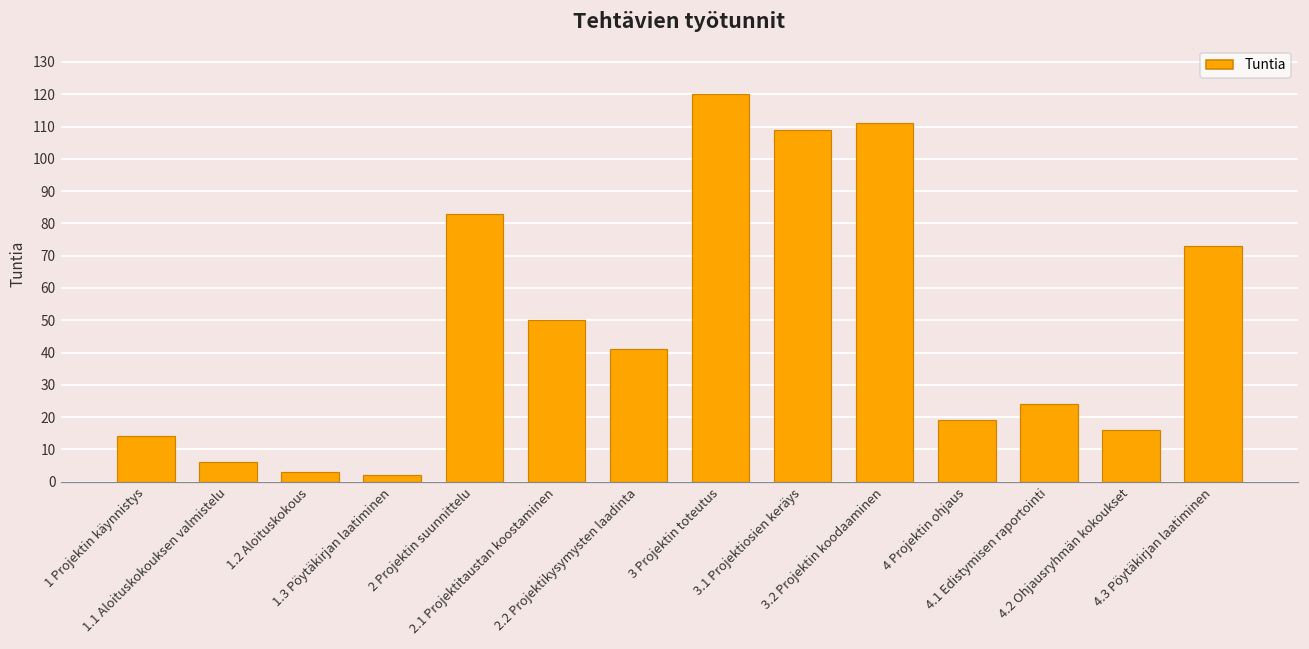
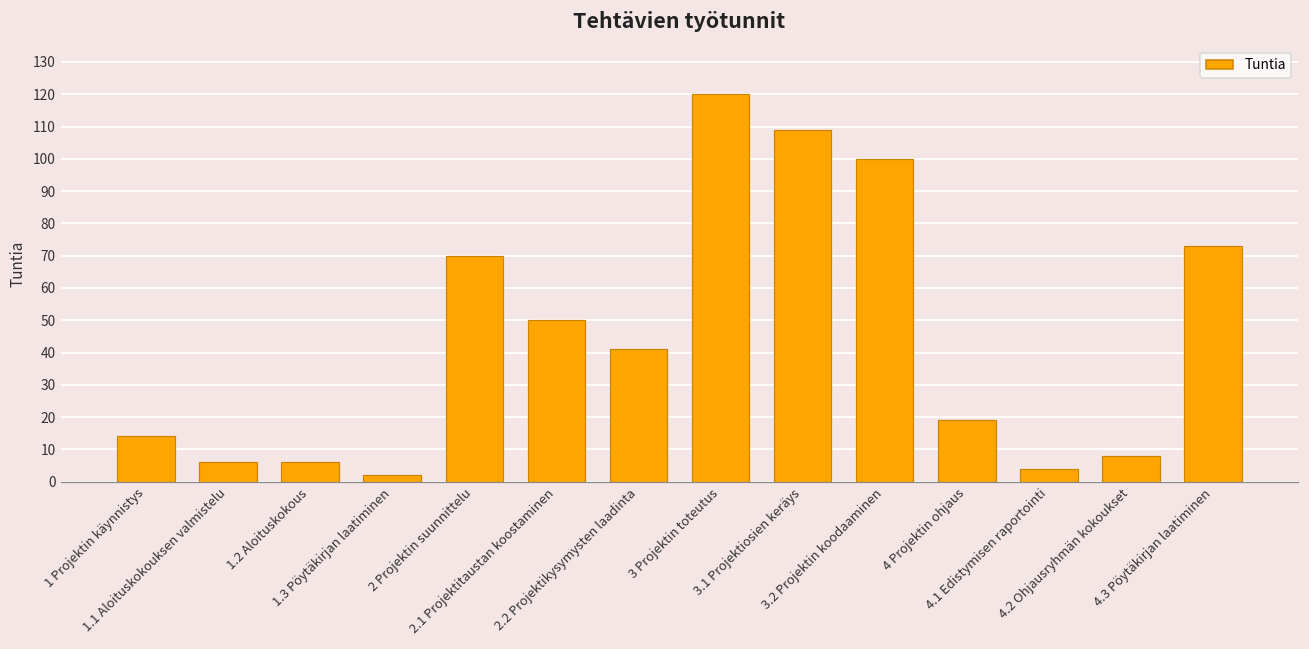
  {
    "1 Projektin käynnistys": 14,
    "1.1 Aloituskokouksen valmistelu": 6,
-   "1.2 Aloituskokous": 3,
+   "1.2 Aloituskokous": 6,
    "1.3 Pöytäkirjan laatiminen": 2,
-   "2 Projektin suunnittelu": 83,
+   "2 Projektin suunnittelu": 70,
    "2.1 Projektitaustan koostaminen": 50,
    "2.2 Projektikysymysten laadinta": 41,
    "3 Projektin toteutus": 120,
    "3.1 Projektiosien keräys": 109,
-   "3.2 Projektin koodaaminen": 111,
+   "3.2 Projektin koodaaminen": 100,
    "4 Projektin ohjaus": 19,
-   "4.1 Edistymisen raportointi": 24,
-   "4.2 Ohjausryhmän kokoukset": 16,
+   "4.1 Edistymisen raportointi": 4,
+   "4.2 Ohjausryhmän kokoukset": 8,
    "4.3 Pöytäkirjan laatiminen": 73
  }
